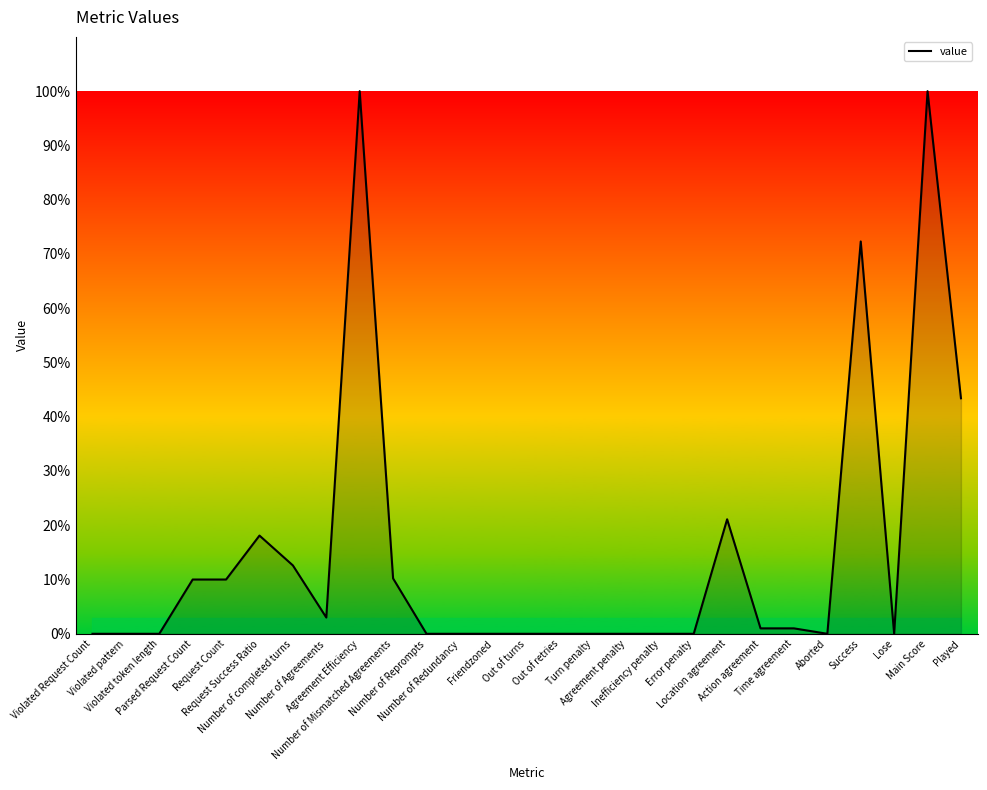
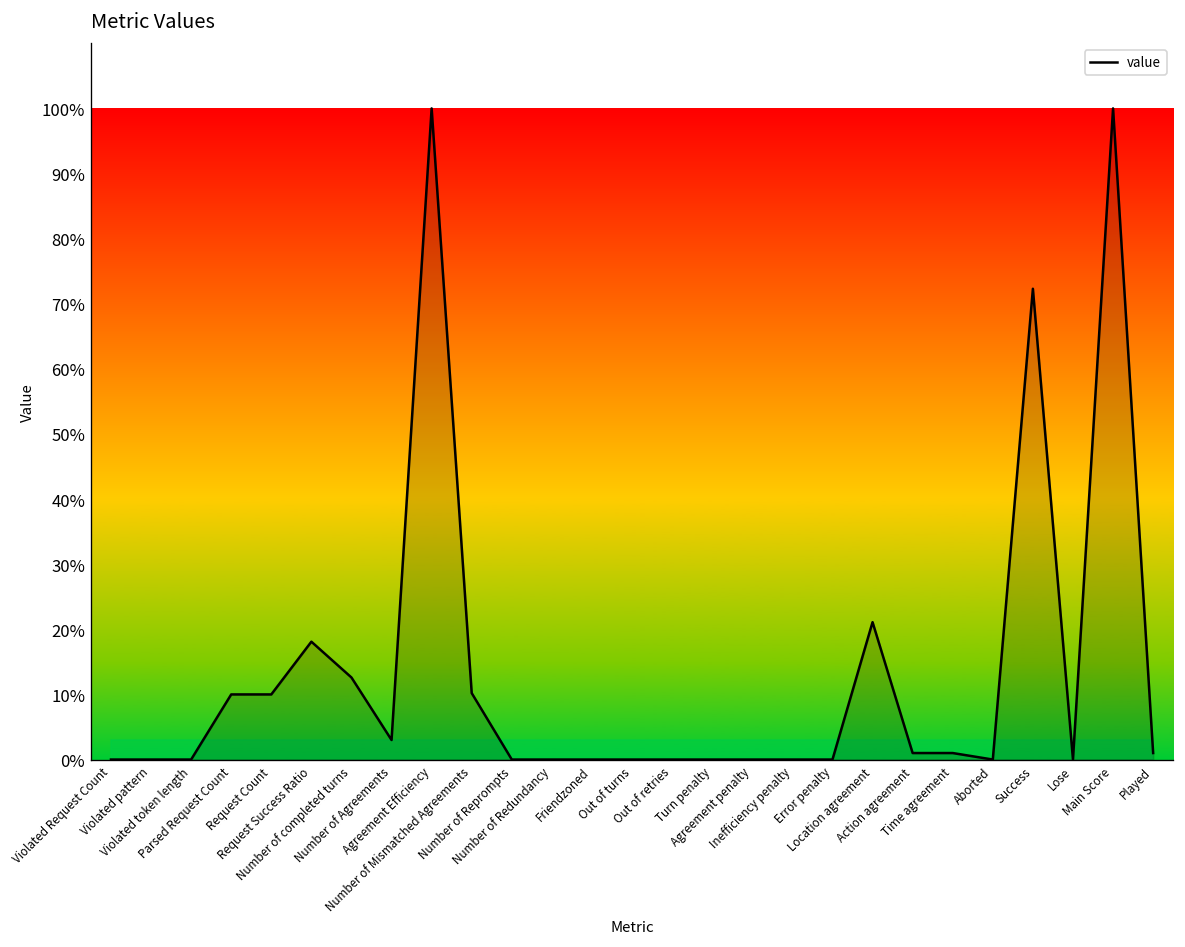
  {
    "value": {
      "Violated Request Count": "0%",
      "Violated pattern": "0%",
      "Violated token length": "0%",
      "Parsed Request Count": "10%",
      "Request Count": "10%",
      "Request Success Ratio": "18%",
      "Number of completed turns": "13%",
      "Agreement Efficiency": "100%",
      "Number of Mismatched Agreements": "10%",
      "Number of Reprompts": "0%",
      "Number of Redundancy": "0%",
      "Friendzoned": "0%",
      "Out of turns": "0%",
      "Out of retries": "0%",
      "Turn penalty": "0%",
      "Agreement penalty": "0%",
      "Inefficiency penalty": "0%",
      "Error penalty": "0%",
      "Location agreement": "21%",
      "Action agreement": "1%",
      "Time agreement": "1%",
      "Aborted": "0%",
      "Success": "72%",
      "Lose": "0%",
      "Main Score": "100%",
-     "Played": "43%"
+     "Played": "1%"
    }
  }
